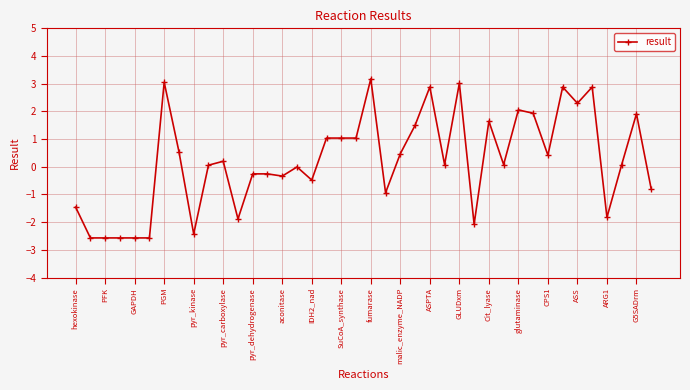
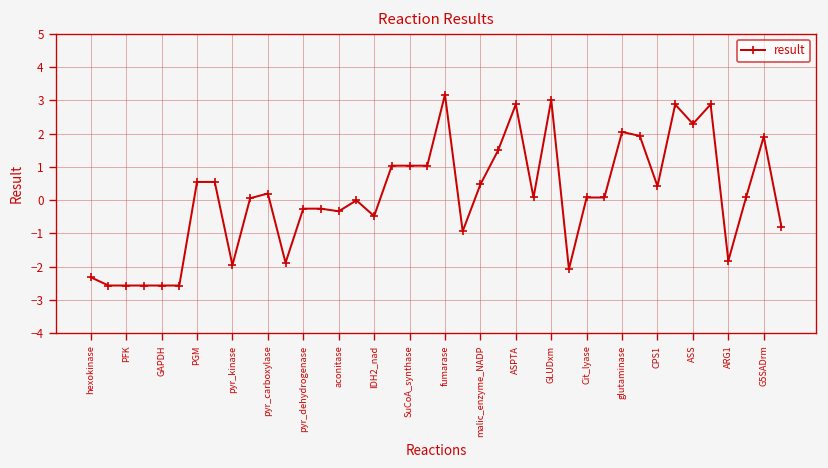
  {
-   "hexokinase": -1.5,
+   "hexokinase": -2.3,
    "PFK": -2.6,
    "GAPDH": -2.6,
-   "PGM": 3.1,
-   "pyr_kinase": -2.4,
+   "PGM": 0.5,
+   "pyr_kinase": -2.0,
    "pyr_carboxylase": 0.2,
    "pyr_dehydrogenase": -0.3,
    "aconitase": -0.3,
    "IDH2_nad": -0.5,
    "SuCoA_synthase": 1.0,
    "fumarase": 3.2,
    "malic_enzyme_NADP": 0.5,
    "ASPTA": 2.9,
    "GLUDxm": 3.0,
-   "Cit_lyase": 1.6,
+   "Cit_lyase": 0.1,
    "glutaminase": 2.1,
    "CPS1": 0.4,
    "ASS": 2.3,
    "ARG1": -1.8,
    "G5SADrm": 1.9
  }
